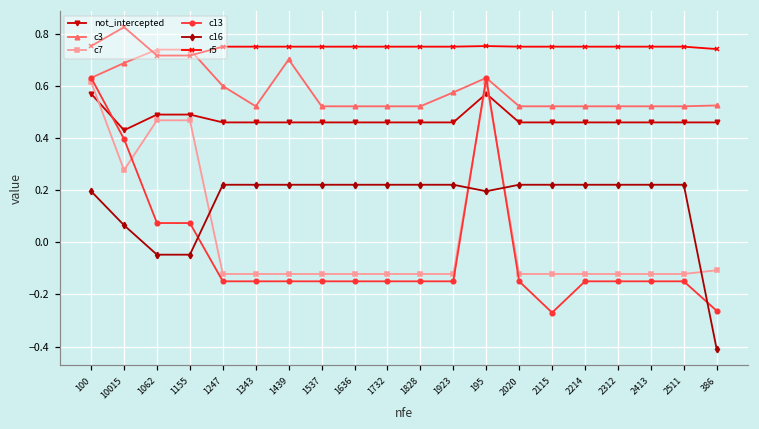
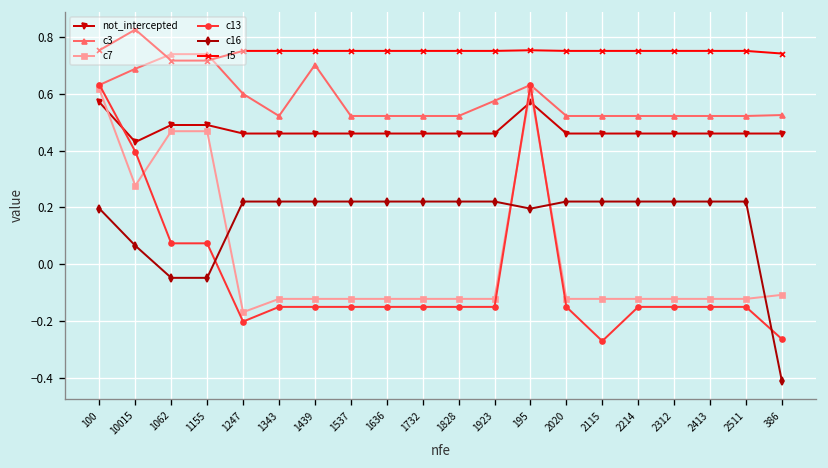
  {
    "c3": {
      "10015": 0.69,
      "1247": 0.60,
      "1343": 0.52,
      "1439": 0.70,
      "1537": 0.52,
      "1636": 0.52,
      "1732": 0.52,
      "1828": 0.52,
      "1923": 0.58,
      "2020": 0.52,
      "2115": 0.52,
      "2214": 0.52,
      "2312": 0.52,
      "2413": 0.52,
      "2511": 0.52,
      "386": 0.52
    },
    "c7": {
      "100": 0.62,
      "10015": 0.28,
      "1062": 0.47,
      "1155": 0.47,
-     "1247": -0.12,
+     "1247": -0.17,
      "1343": -0.12,
      "1439": -0.12,
      "1537": -0.12,
      "1636": -0.12,
      "1732": -0.12,
      "1828": -0.12,
      "1923": -0.12,
      "195": 0.62,
      "2020": -0.12,
      "2115": -0.12,
      "2214": -0.12,
      "2312": -0.12,
      "2413": -0.12,
      "2511": -0.12,
      "386": -0.11
    },
    "c13": {
      "10015": 0.40,
      "1062": 0.07,
      "1155": 0.07,
-     "1247": -0.15,
+     "1247": -0.20,
      "1343": -0.15,
      "1439": -0.15,
      "1537": -0.15,
      "1636": -0.15,
      "1732": -0.15,
      "1828": -0.15,
      "1923": -0.15,
      "2020": -0.15,
      "2115": -0.27,
      "2214": -0.15,
      "2312": -0.15,
      "2413": -0.15,
      "2511": -0.15,
      "386": -0.26
    }
  }
